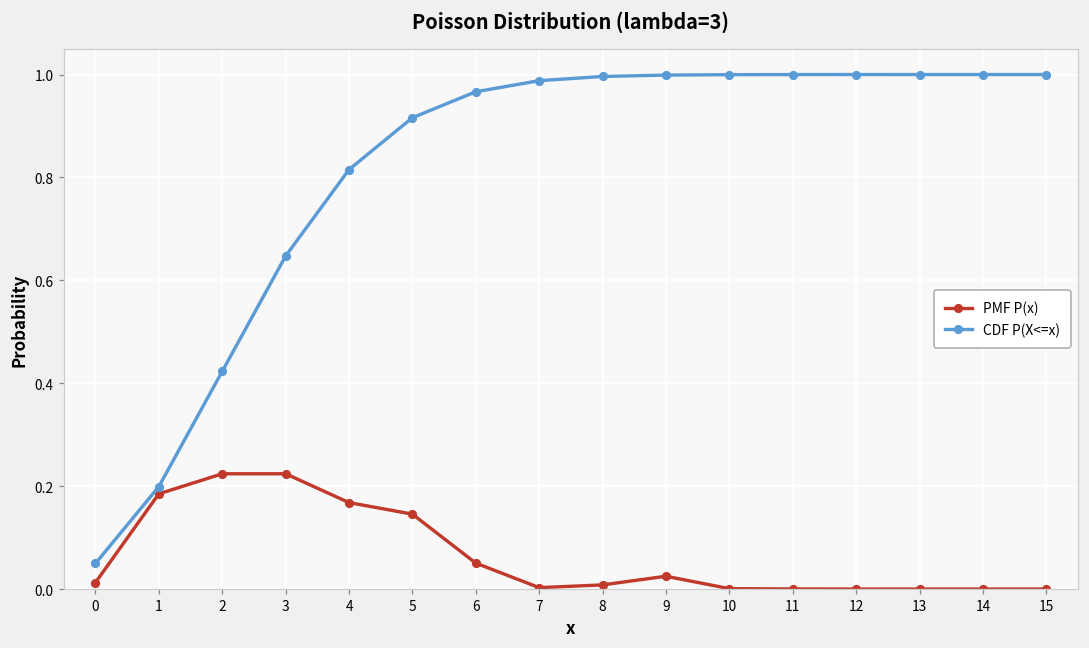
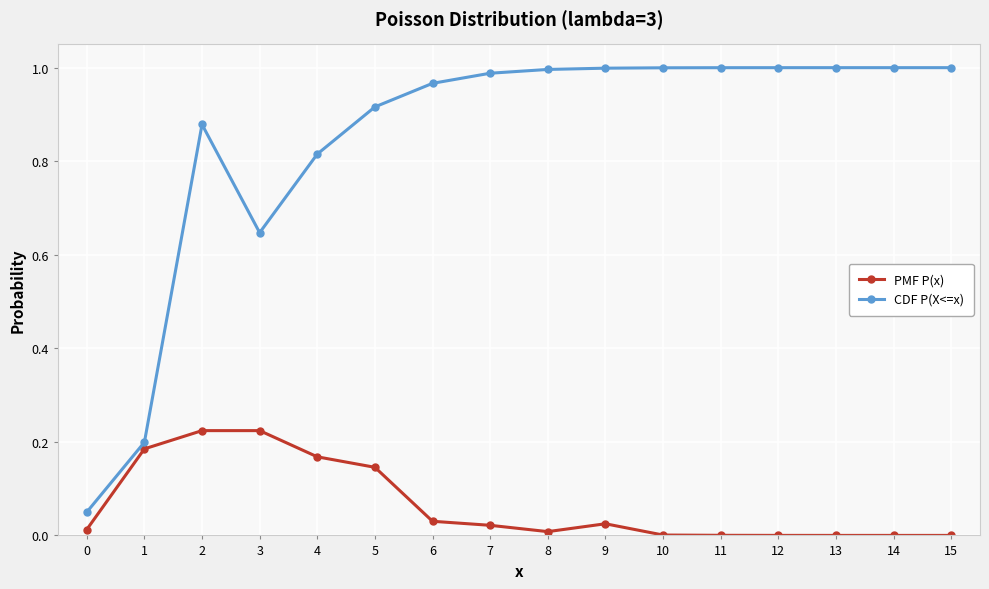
  {
    "PMF P(x)": {
      "0": 0.01,
      "1": 0.19,
      "2": 0.22,
      "3": 0.22,
      "4": 0.17,
      "5": 0.15,
-     "6": 0.05,
-     "7": 0.00,
+     "6": 0.03,
+     "7": 0.02,
      "8": 0.01,
      "9": 0.02,
      "10": 0.00,
      "11": 0.00,
      "12": 0.00,
      "13": 0.00,
      "14": 0.00,
      "15": 0.00
    },
    "CDF P(X<=x)": {
      "0": 0.05,
      "1": 0.20,
-     "2": 0.42,
+     "2": 0.88,
      "3": 0.65,
      "4": 0.82,
      "5": 0.92,
      "6": 0.97,
      "7": 0.99,
      "8": 1.00,
      "9": 1.00,
      "10": 1.00,
      "11": 1.00,
      "12": 1.00,
      "13": 1.00,
      "14": 1.00,
      "15": 1.00
    }
  }
